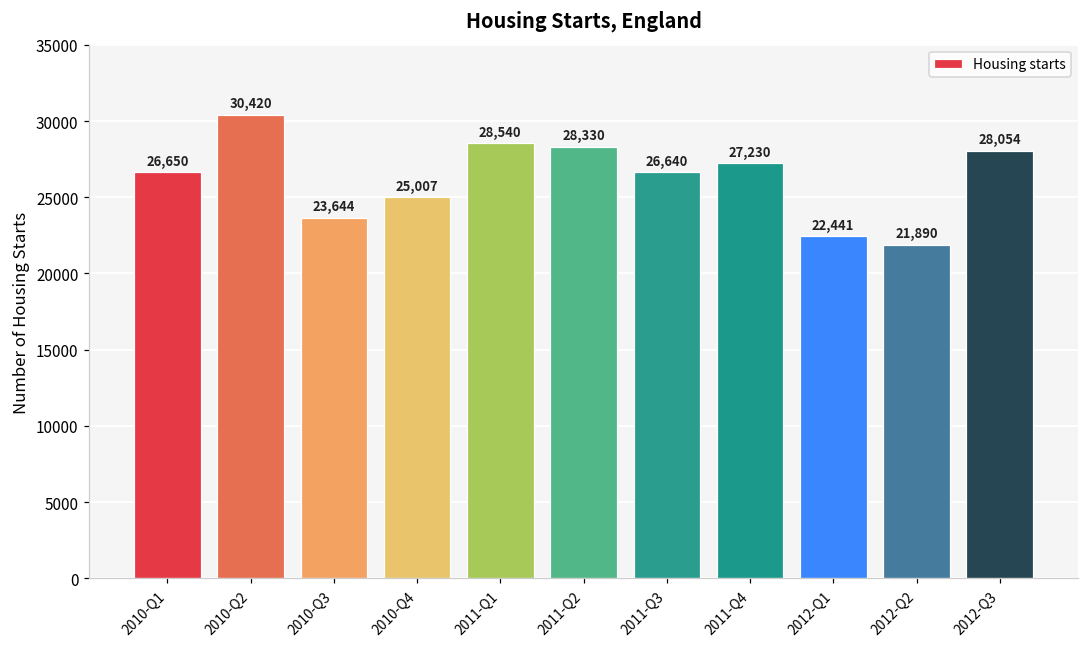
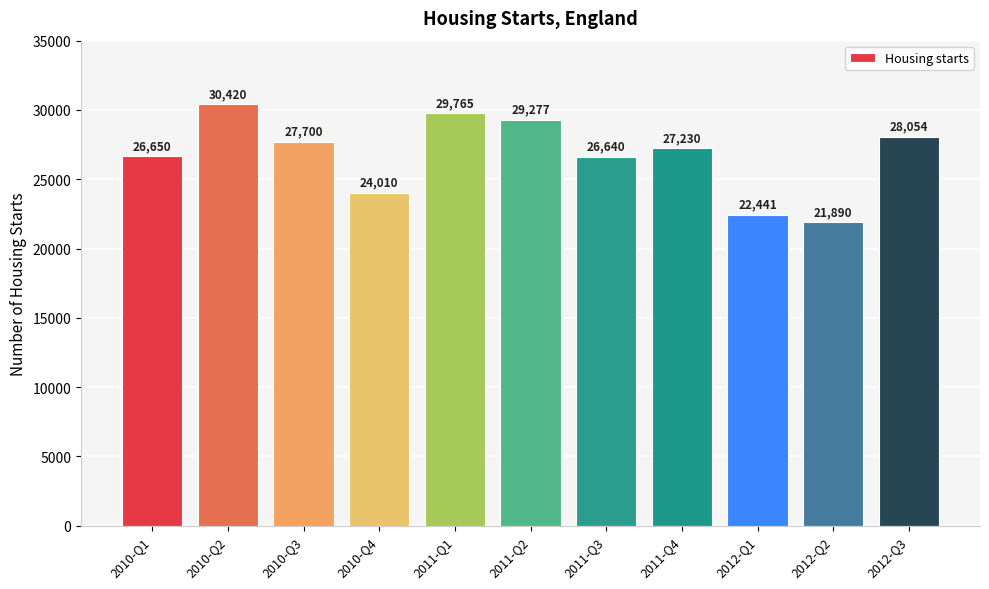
  {
    "2010-Q1": "26,650",
    "2010-Q2": "30,420",
-   "2010-Q3": "23,644",
-   "2010-Q4": "25,007",
-   "2011-Q1": "28,540",
-   "2011-Q2": "28,330",
+   "2010-Q3": "27,700",
+   "2010-Q4": "24,010",
+   "2011-Q1": "29,765",
+   "2011-Q2": "29,277",
    "2011-Q3": "26,640",
    "2011-Q4": "27,230",
    "2012-Q1": "22,441",
    "2012-Q2": "21,890",
    "2012-Q3": "28,054"
  }
